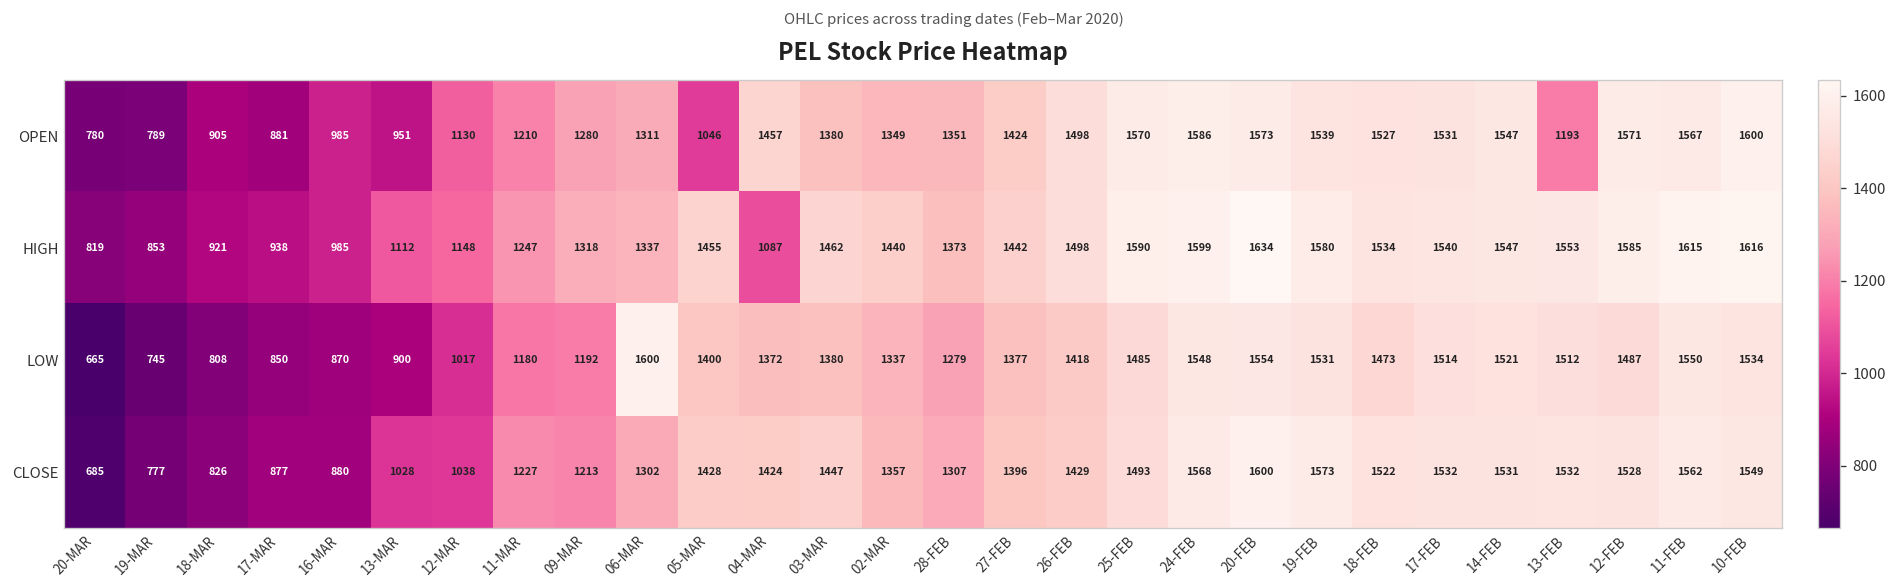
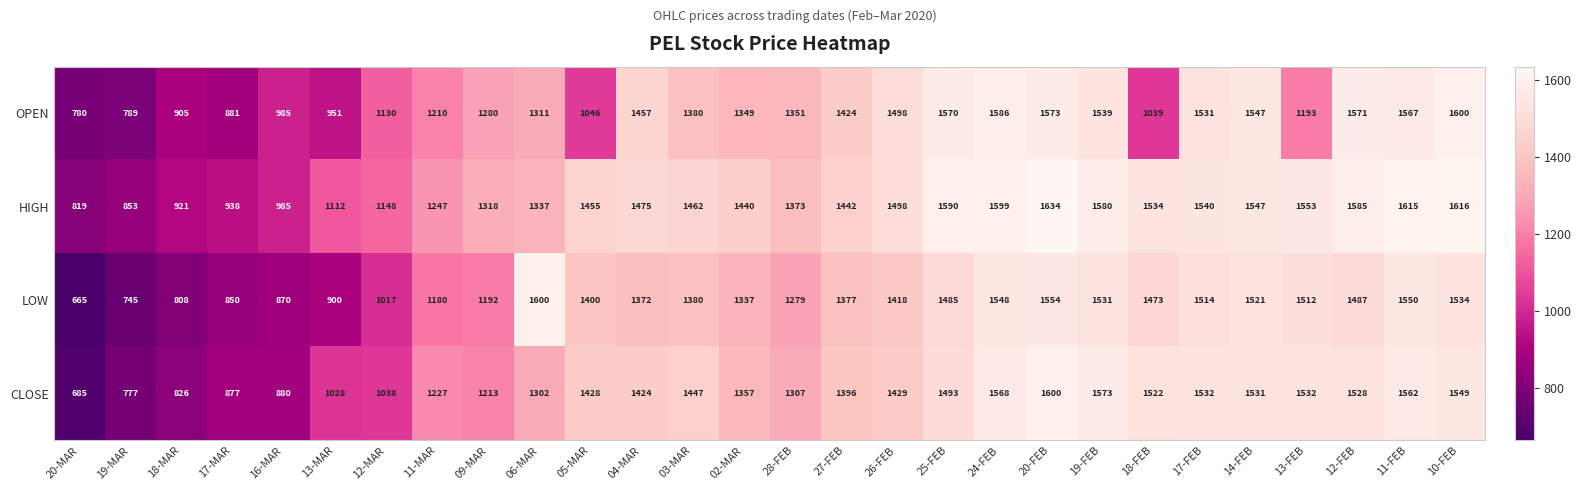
  {
    "OPEN": {
      "20-MAR": 780,
      "19-MAR": 789,
      "18-MAR": 905,
      "17-MAR": 881,
      "16-MAR": 985,
      "13-MAR": 951,
      "12-MAR": 1130,
      "11-MAR": 1210,
      "09-MAR": 1280,
      "06-MAR": 1311,
      "05-MAR": 1046,
      "04-MAR": 1457,
      "03-MAR": 1380,
      "02-MAR": 1349,
      "28-FEB": 1351,
      "27-FEB": 1424,
      "26-FEB": 1498,
      "25-FEB": 1570,
      "24-FEB": 1586,
      "20-FEB": 1573,
      "19-FEB": 1539,
-     "18-FEB": 1527,
+     "18-FEB": 1039,
      "17-FEB": 1531,
      "14-FEB": 1547,
      "13-FEB": 1193,
      "12-FEB": 1571,
      "11-FEB": 1567,
      "10-FEB": 1600
    },
    "HIGH": {
      "20-MAR": 819,
      "19-MAR": 853,
      "18-MAR": 921,
      "17-MAR": 938,
      "16-MAR": 985,
      "13-MAR": 1112,
      "12-MAR": 1148,
      "11-MAR": 1247,
      "09-MAR": 1318,
      "06-MAR": 1337,
      "05-MAR": 1455,
-     "04-MAR": 1087,
+     "04-MAR": 1475,
      "03-MAR": 1462,
      "02-MAR": 1440,
      "28-FEB": 1373,
      "27-FEB": 1442,
      "26-FEB": 1498,
      "25-FEB": 1590,
      "24-FEB": 1599,
      "20-FEB": 1634,
      "19-FEB": 1580,
      "18-FEB": 1534,
      "17-FEB": 1540,
      "14-FEB": 1547,
      "13-FEB": 1553,
      "12-FEB": 1585,
      "11-FEB": 1615,
      "10-FEB": 1616
    },
    "LOW": {
      "20-MAR": 665,
      "19-MAR": 745,
      "18-MAR": 808,
      "17-MAR": 850,
      "16-MAR": 870,
      "13-MAR": 900,
      "12-MAR": 1017,
      "11-MAR": 1180,
      "09-MAR": 1192,
      "06-MAR": 1600,
      "05-MAR": 1400,
      "04-MAR": 1372,
      "03-MAR": 1380,
      "02-MAR": 1337,
      "28-FEB": 1279,
      "27-FEB": 1377,
      "26-FEB": 1418,
      "25-FEB": 1485,
      "24-FEB": 1548,
      "20-FEB": 1554,
      "19-FEB": 1531,
      "18-FEB": 1473,
      "17-FEB": 1514,
      "14-FEB": 1521,
      "13-FEB": 1512,
      "12-FEB": 1487,
      "11-FEB": 1550,
      "10-FEB": 1534
    },
    "CLOSE": {
      "20-MAR": 685,
      "19-MAR": 777,
      "18-MAR": 826,
      "17-MAR": 877,
      "16-MAR": 880,
      "13-MAR": 1028,
      "12-MAR": 1038,
      "11-MAR": 1227,
      "09-MAR": 1213,
      "06-MAR": 1302,
      "05-MAR": 1428,
      "04-MAR": 1424,
      "03-MAR": 1447,
      "02-MAR": 1357,
      "28-FEB": 1307,
      "27-FEB": 1396,
      "26-FEB": 1429,
      "25-FEB": 1493,
      "24-FEB": 1568,
      "20-FEB": 1600,
      "19-FEB": 1573,
      "18-FEB": 1522,
      "17-FEB": 1532,
      "14-FEB": 1531,
      "13-FEB": 1532,
      "12-FEB": 1528,
      "11-FEB": 1562,
      "10-FEB": 1549
    }
  }
